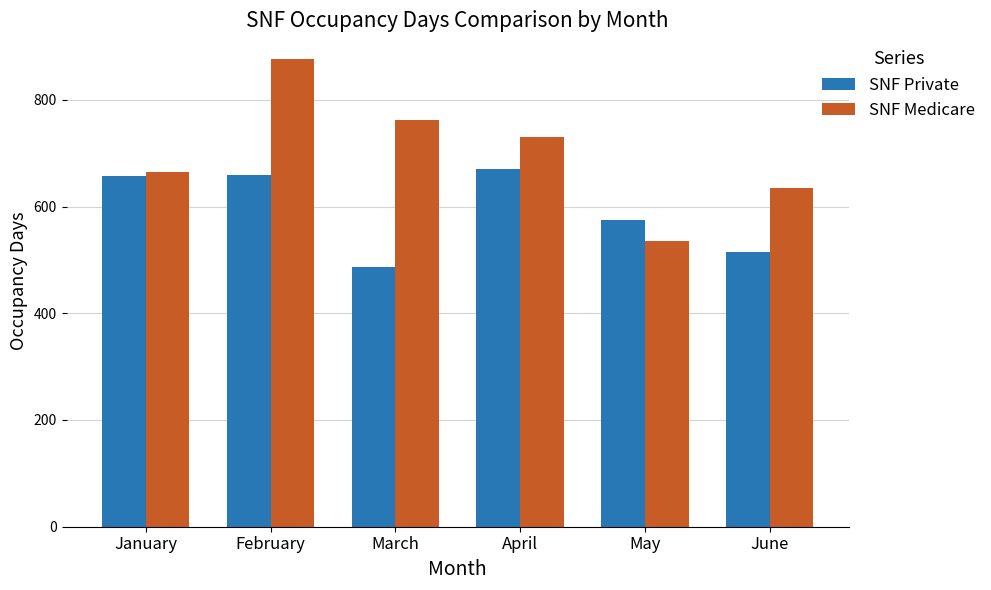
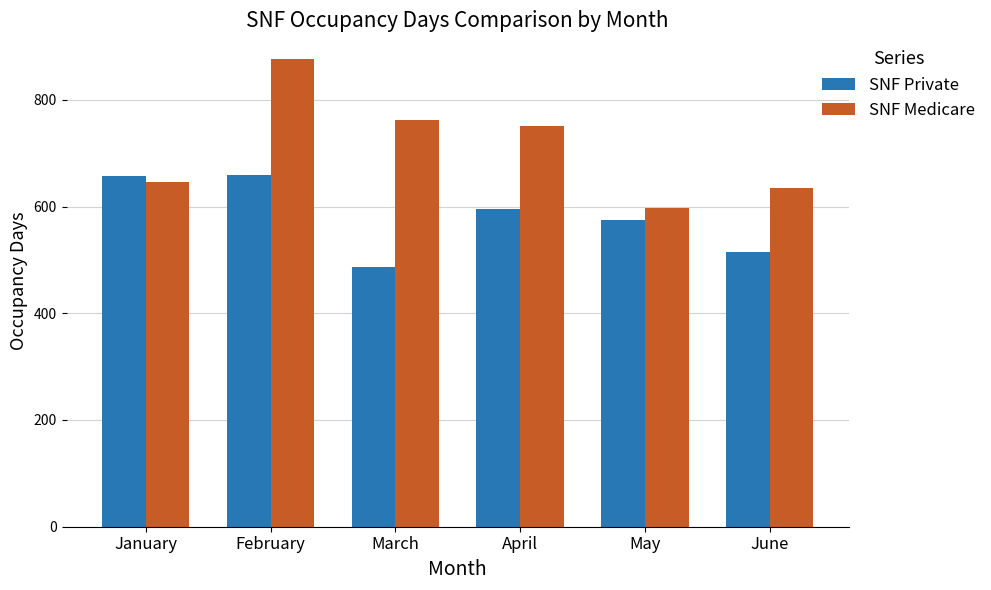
  {
    "SNF Private": {
      "January": 660,
      "February": 660,
      "March": 490,
-     "April": 670,
+     "April": 600,
      "May": 570,
      "June": 510
    },
    "SNF Medicare": {
-     "January": 660,
+     "January": 650,
      "February": 880,
      "March": 760,
-     "April": 730,
-     "May": 540,
+     "April": 750,
+     "May": 600,
      "June": 630
    }
  }
